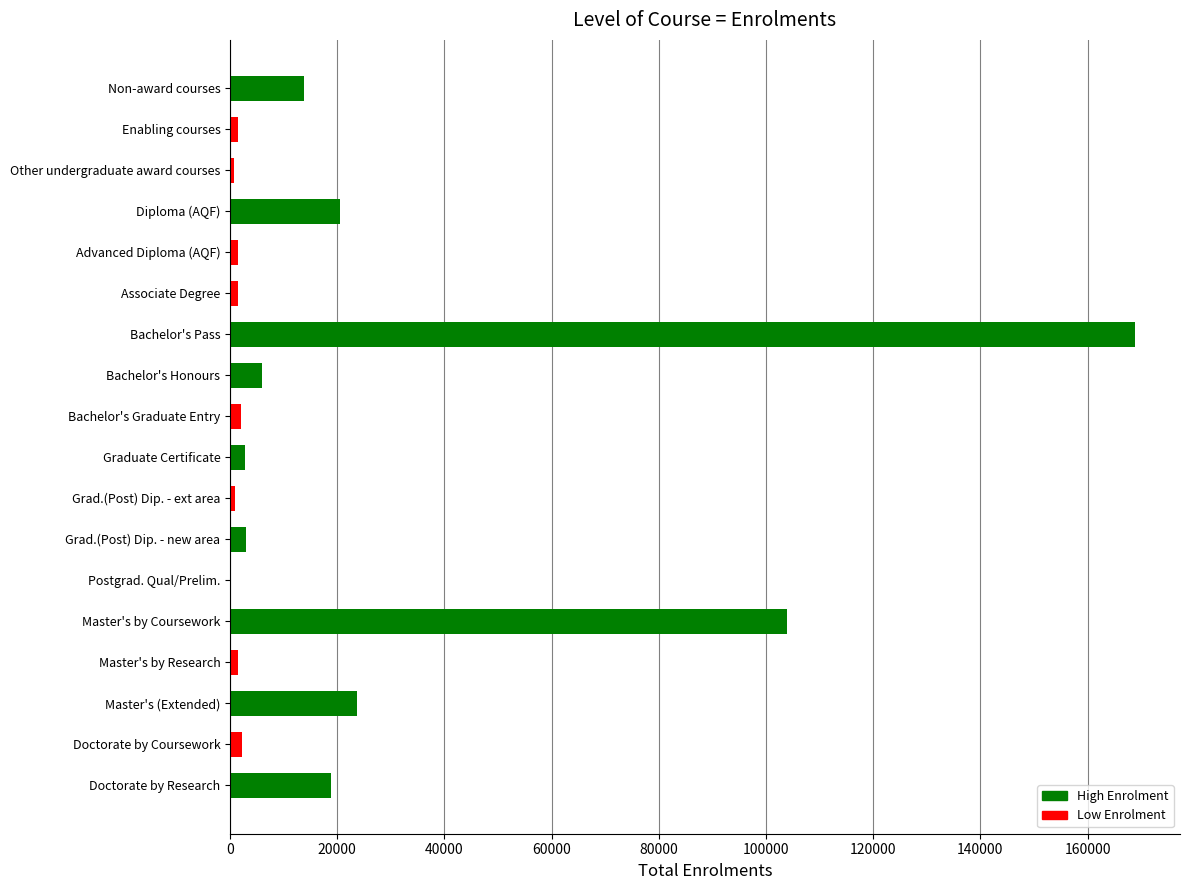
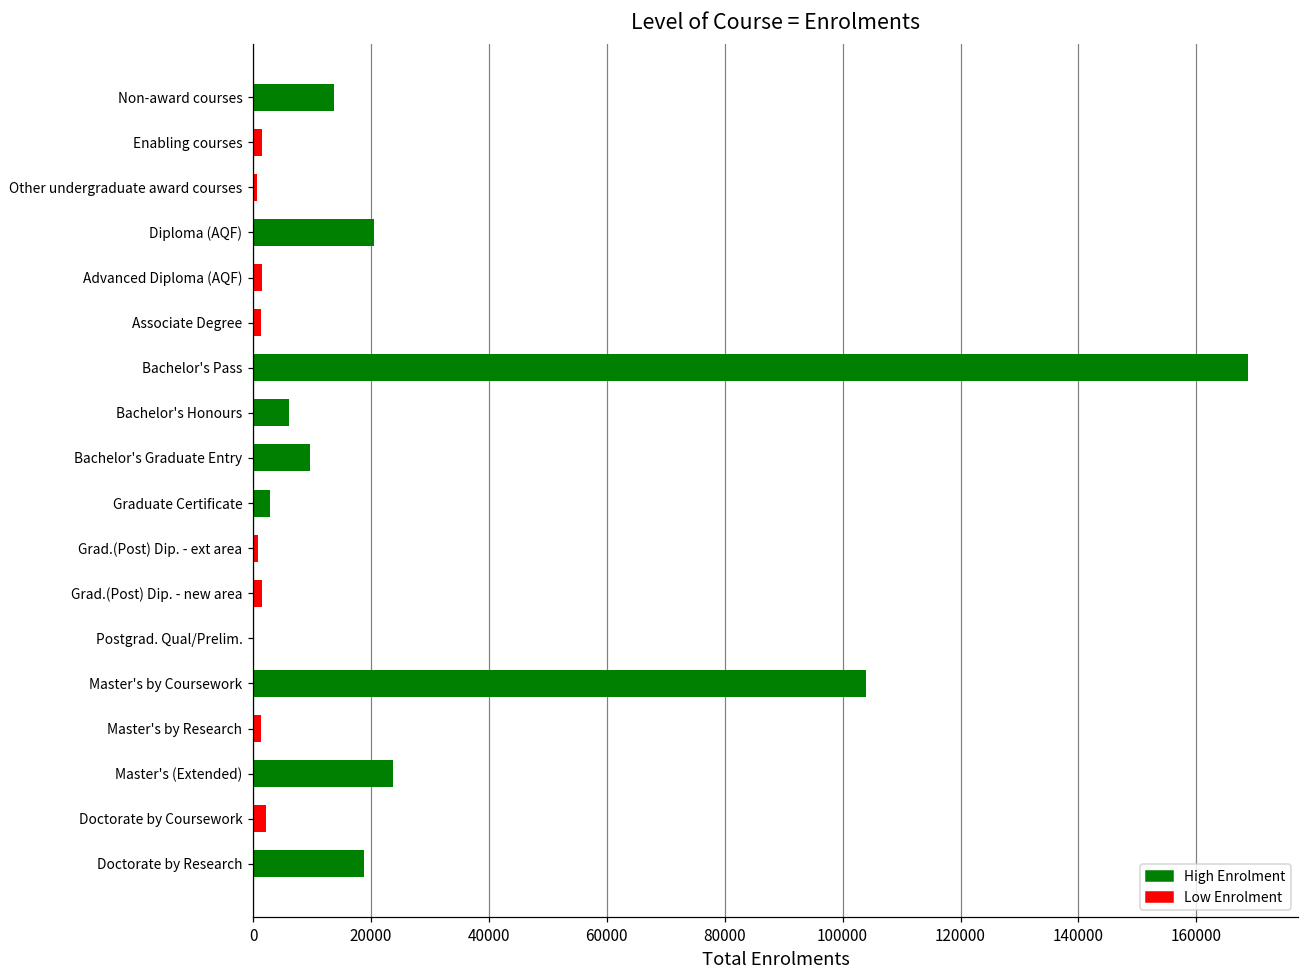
  {
    "Non-award courses": 14000,
    "Enabling courses": 1000,
    "Other undergraduate award courses": 1000,
    "Diploma (AQF)": 21000,
    "Advanced Diploma (AQF)": 1000,
    "Associate Degree": 1000,
    "Bachelor's Pass": 169000,
    "Bachelor's Honours": 6000,
-   "Bachelor's Graduate Entry": 2000,
+   "Bachelor's Graduate Entry": 10000,
    "Graduate Certificate": 3000,
    "Grad.(Post) Dip. - ext area": 1000,
-   "Grad.(Post) Dip. - new area": 3000,
+   "Grad.(Post) Dip. - new area": 2000,
    "Master's by Coursework": 104000,
    "Master's by Research": 1000,
    "Master's (Extended)": 24000,
    "Doctorate by Coursework": 2000,
    "Doctorate by Research": 19000
  }
